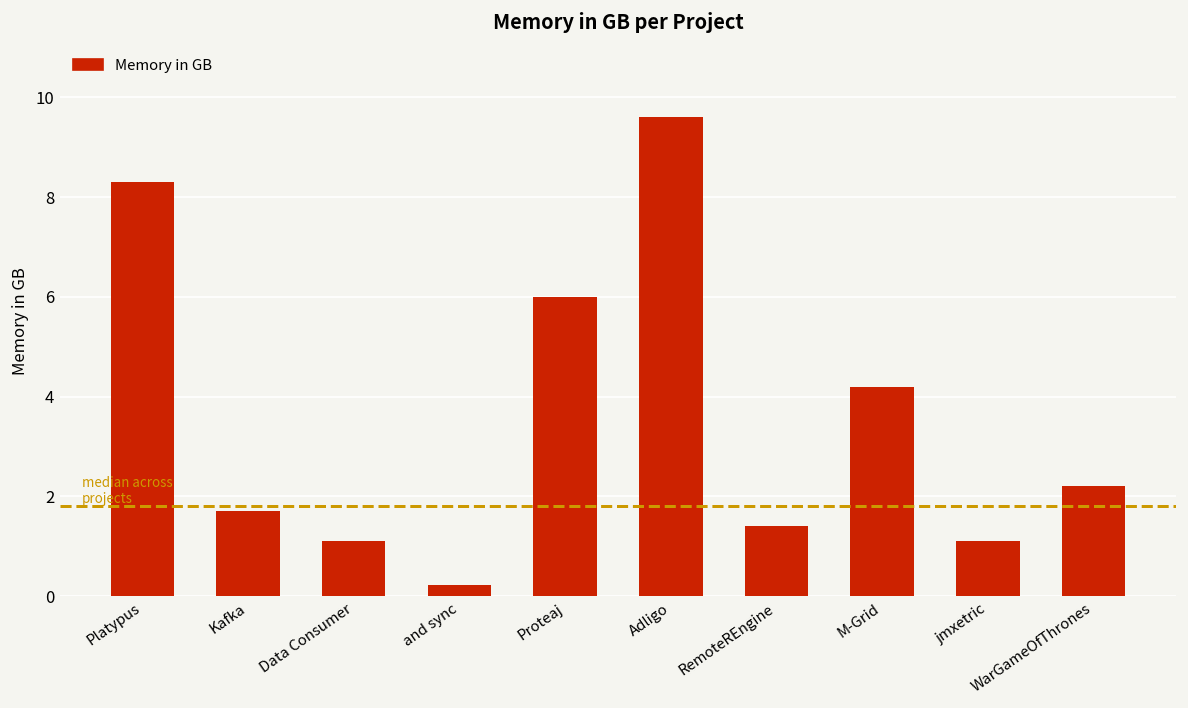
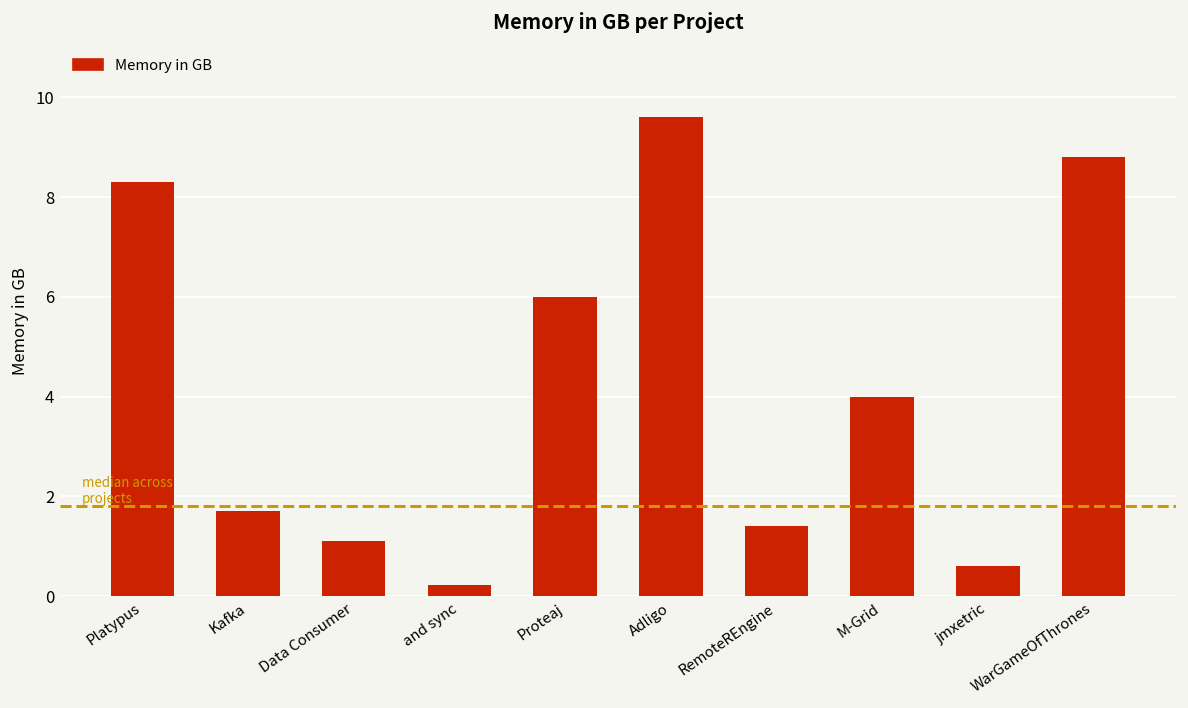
  {
    "Platypus": 8.3,
    "Kafka": 1.7,
    "Data Consumer": 1.1,
    "and sync": 0.2,
    "Proteaj": 6.0,
    "Adligo": 9.6,
    "RemoteREngine": 1.4,
-   "M-Grid": 4.2,
-   "jmxetric": 1.1,
-   "WarGameOfThrones": 2.2
+   "M-Grid": 4.0,
+   "jmxetric": 0.6,
+   "WarGameOfThrones": 8.8
  }
